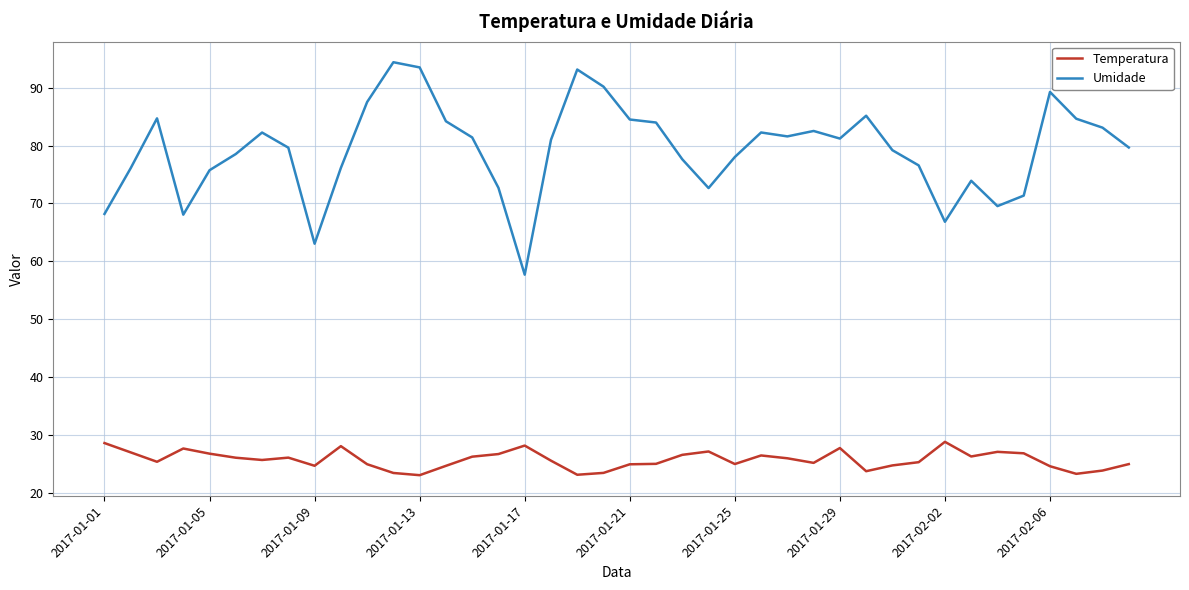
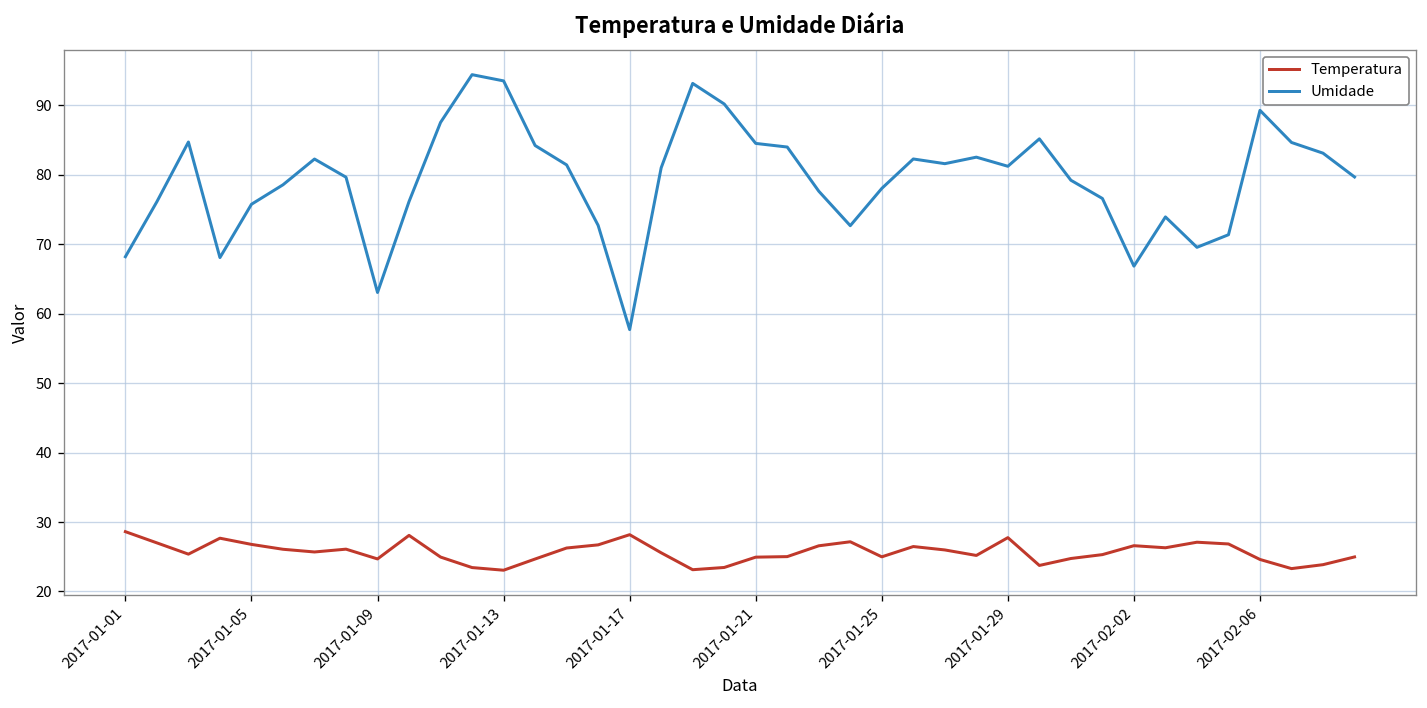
  {
    "Temperatura": {
      "2017-01-01": 29,
      "2017-01-05": 27,
      "2017-01-09": 25,
      "2017-01-13": 23,
      "2017-01-17": 28,
      "2017-01-21": 25,
      "2017-01-25": 25,
      "2017-01-29": 28,
-     "2017-02-02": 29,
+     "2017-02-02": 27,
      "2017-02-06": 25
    },
    "Umidade": {
      "2017-01-01": 68,
      "2017-01-05": 76,
      "2017-01-09": 63,
      "2017-01-13": 94,
      "2017-01-17": 58,
      "2017-01-21": 85,
      "2017-01-25": 78,
      "2017-01-29": 81,
      "2017-02-02": 67,
      "2017-02-06": 89
    }
  }
